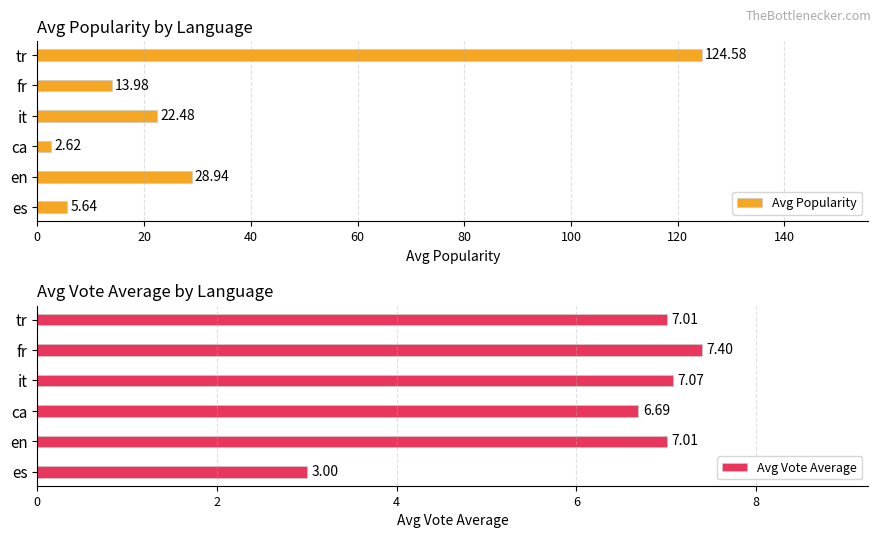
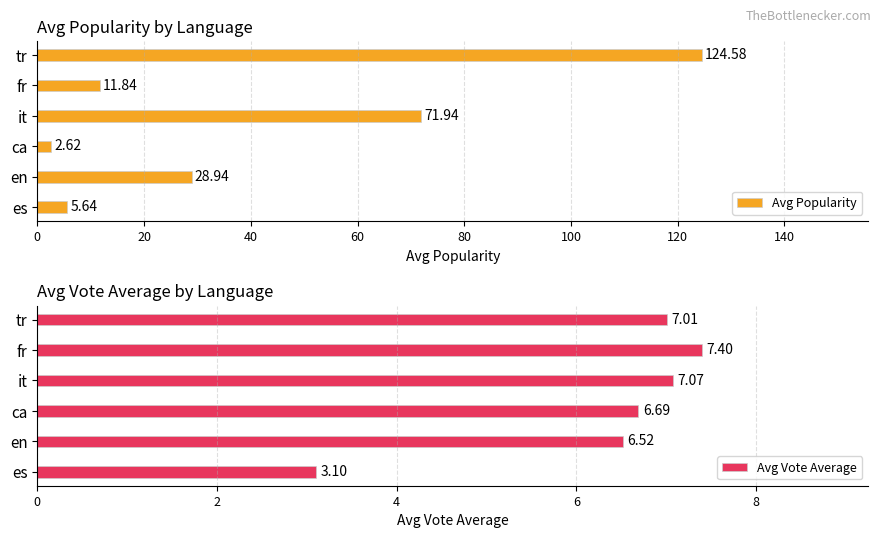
  {
    "Avg Popularity by Language": {
      "tr": 124.58,
-     "fr": 13.98,
-     "it": 22.48,
+     "fr": 11.84,
+     "it": 71.94,
      "ca": 2.62,
      "en": 28.94,
      "es": 5.64
    },
    "Avg Vote Average by Language": {
      "tr": 7.01,
      "fr": 7.40,
      "it": 7.07,
      "ca": 6.69,
-     "en": 7.01,
-     "es": 3.00
+     "en": 6.52,
+     "es": 3.10
    }
  }
